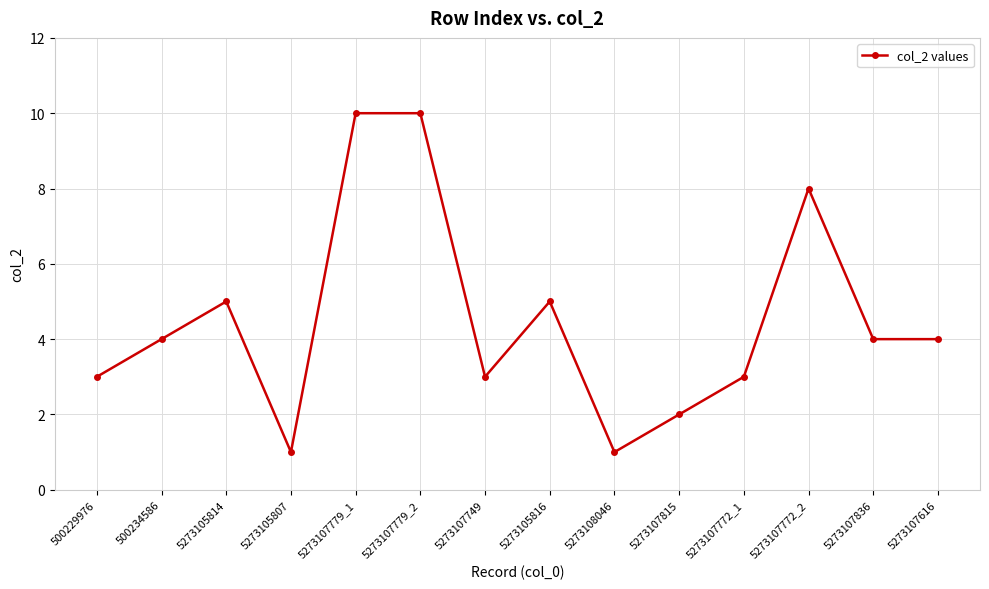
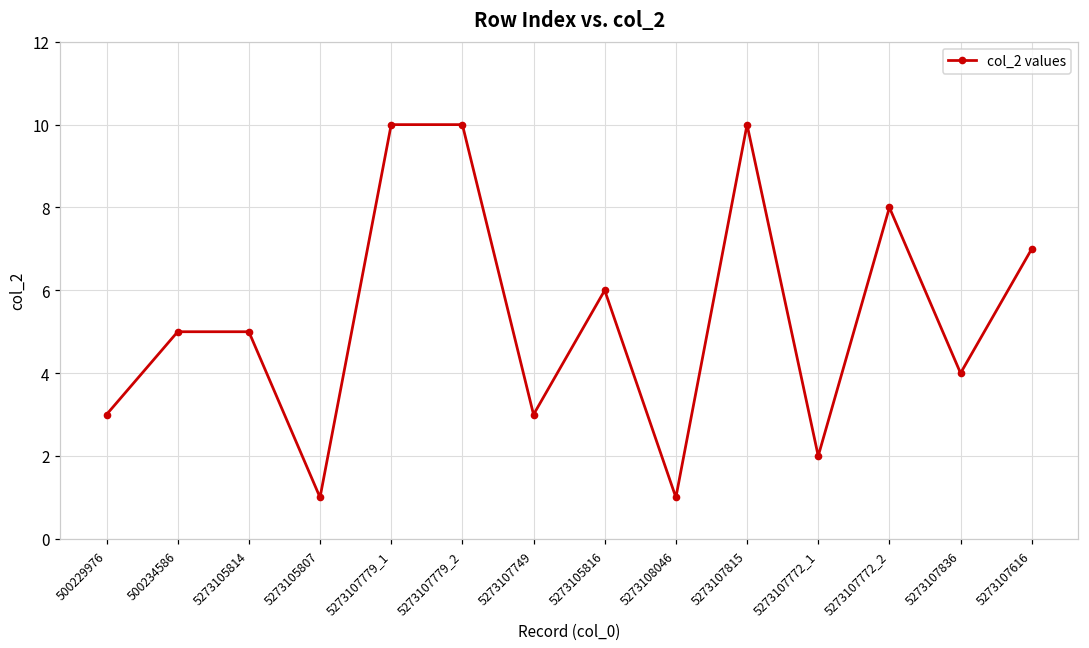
  {
    "500229976": 3,
-   "500234586": 4,
+   "500234586": 5,
    "5273105814": 5,
    "5273105807": 1,
    "5273107779_1": 10,
    "5273107779_2": 10,
    "5273107749": 3,
-   "5273105816": 5,
+   "5273105816": 6,
    "5273108046": 1,
-   "5273107815": 2,
-   "5273107772_1": 3,
+   "5273107815": 10,
+   "5273107772_1": 2,
    "5273107772_2": 8,
    "5273107836": 4,
-   "5273107616": 4
+   "5273107616": 7
  }
